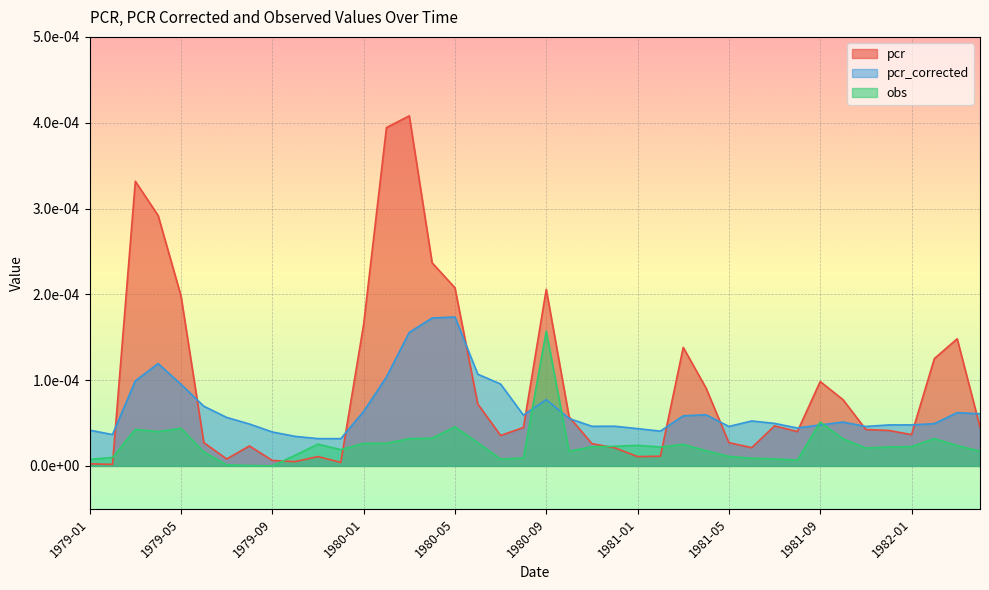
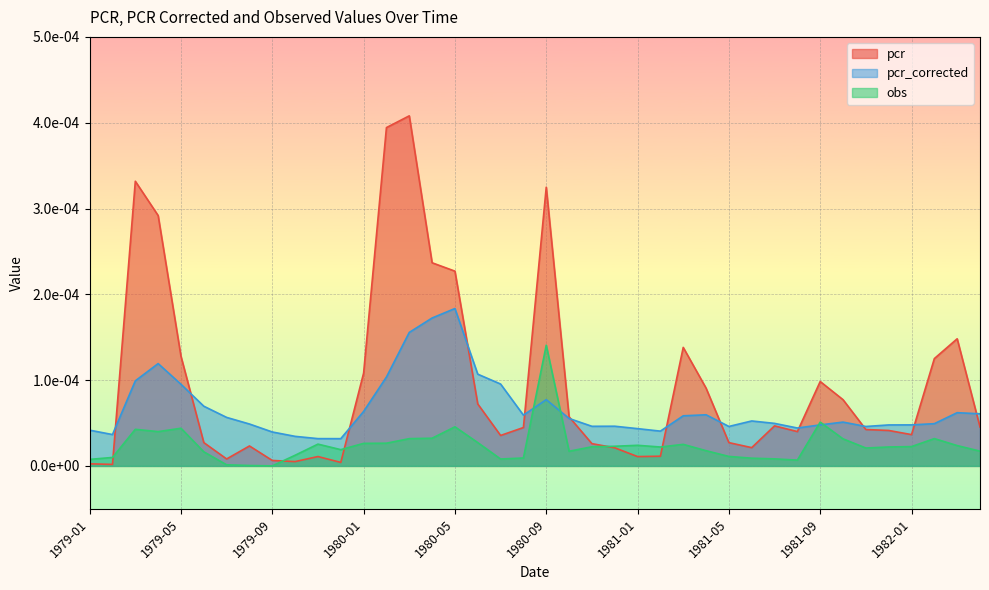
  {
    "pcr": {
      "1979-01": 0.00000,
-     "1979-05": 0.00020,
+     "1979-05": 0.00013,
      "1979-09": 0.00001,
-     "1980-01": 0.00016,
-     "1980-05": 0.00021,
-     "1980-09": 0.00021,
+     "1980-01": 0.00011,
+     "1980-05": 0.00023,
+     "1980-09": 0.00032,
      "1981-01": 0.00001,
      "1981-05": 0.00003,
      "1981-09": 0.00010,
      "1982-01": 0.00004
    },
    "pcr_corrected": {
      "1979-01": 0.00004,
      "1979-05": 0.00010,
      "1979-09": 0.00004,
      "1980-01": 0.00006,
-     "1980-05": 0.00017,
+     "1980-05": 0.00018,
      "1980-09": 0.00008,
      "1981-01": 0.00004,
      "1981-05": 0.00005,
      "1981-09": 0.00005,
      "1982-01": 0.00005
    },
    "obs": {
      "1979-01": 0.00001,
      "1979-05": 0.00004,
      "1979-09": 0.00000,
      "1980-01": 0.00003,
      "1980-05": 0.00005,
-     "1980-09": 0.00016,
+     "1980-09": 0.00014,
      "1981-01": 0.00002,
      "1981-05": 0.00001,
      "1981-09": 0.00005,
      "1982-01": 0.00002
    }
  }
